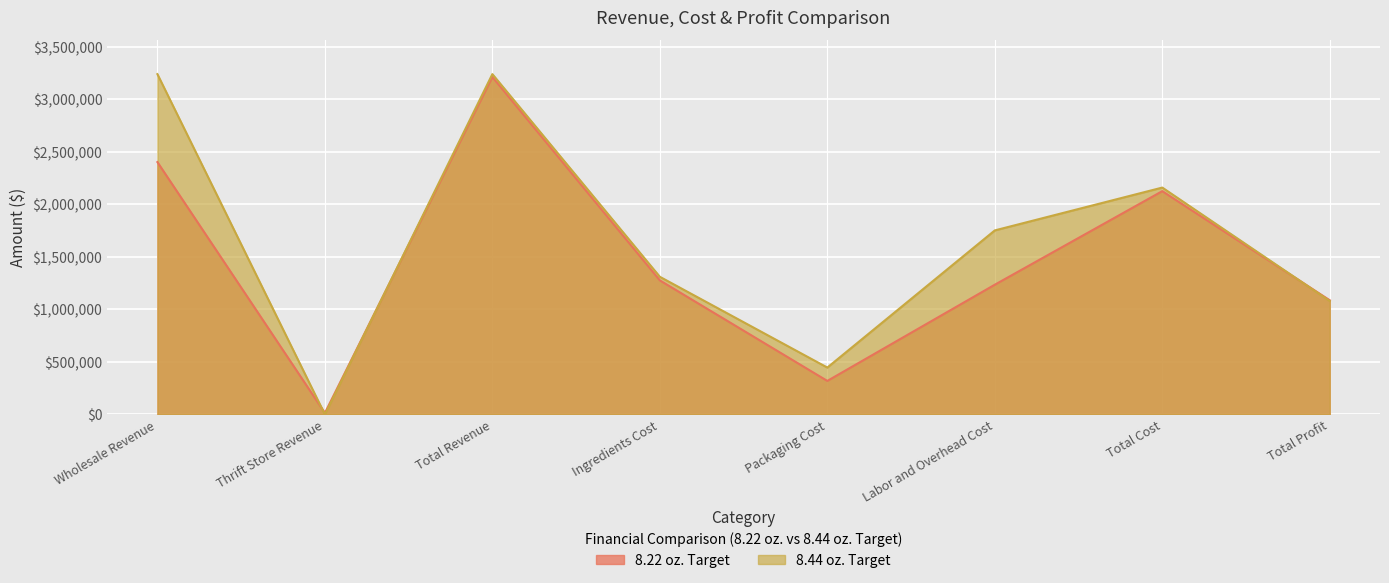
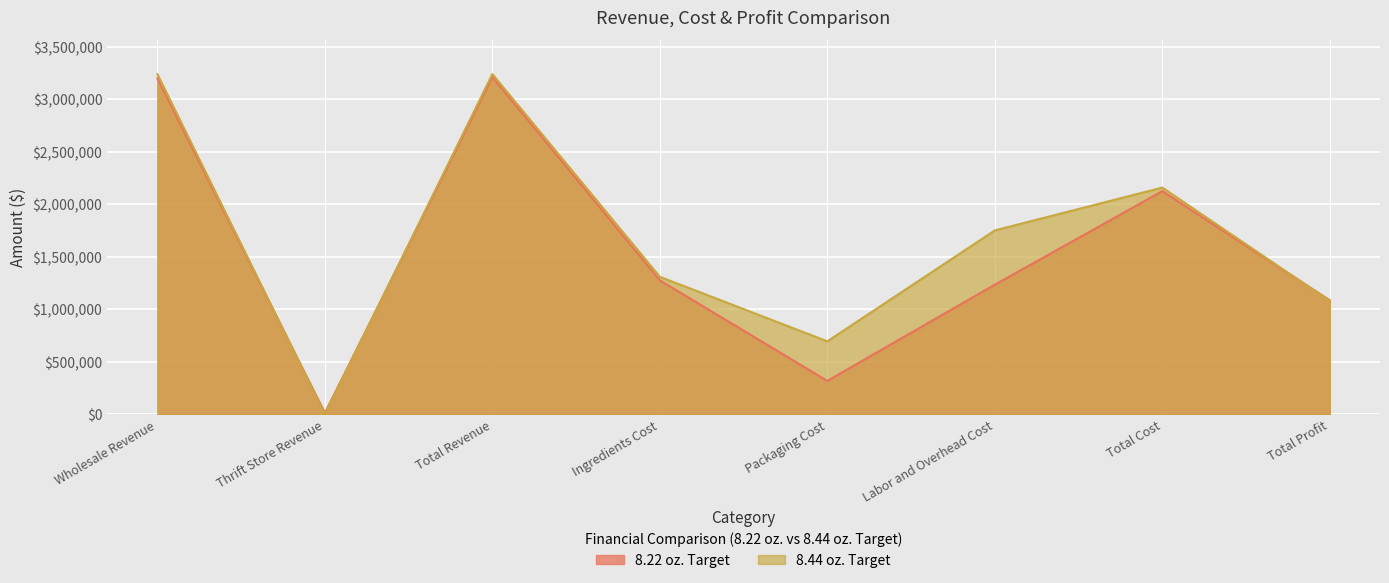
  {
    "8.22 oz. Target": {
-     "Wholesale Revenue": "$2,400,000",
+     "Wholesale Revenue": "$3,200,000",
      "Total Revenue": "$3,210,000",
      "Ingredients Cost": "$1,280,000",
      "Packaging Cost": "$320,000",
      "Labor and Overhead Cost": "$1,240,000",
      "Total Cost": "$2,130,000"
    },
    "8.44 oz. Target": {
      "Wholesale Revenue": "$3,240,000",
      "Total Revenue": "$3,240,000",
      "Ingredients Cost": "$1,310,000",
-     "Packaging Cost": "$450,000",
+     "Packaging Cost": "$700,000",
      "Labor and Overhead Cost": "$1,750,000",
      "Total Cost": "$2,160,000"
    }
  }
